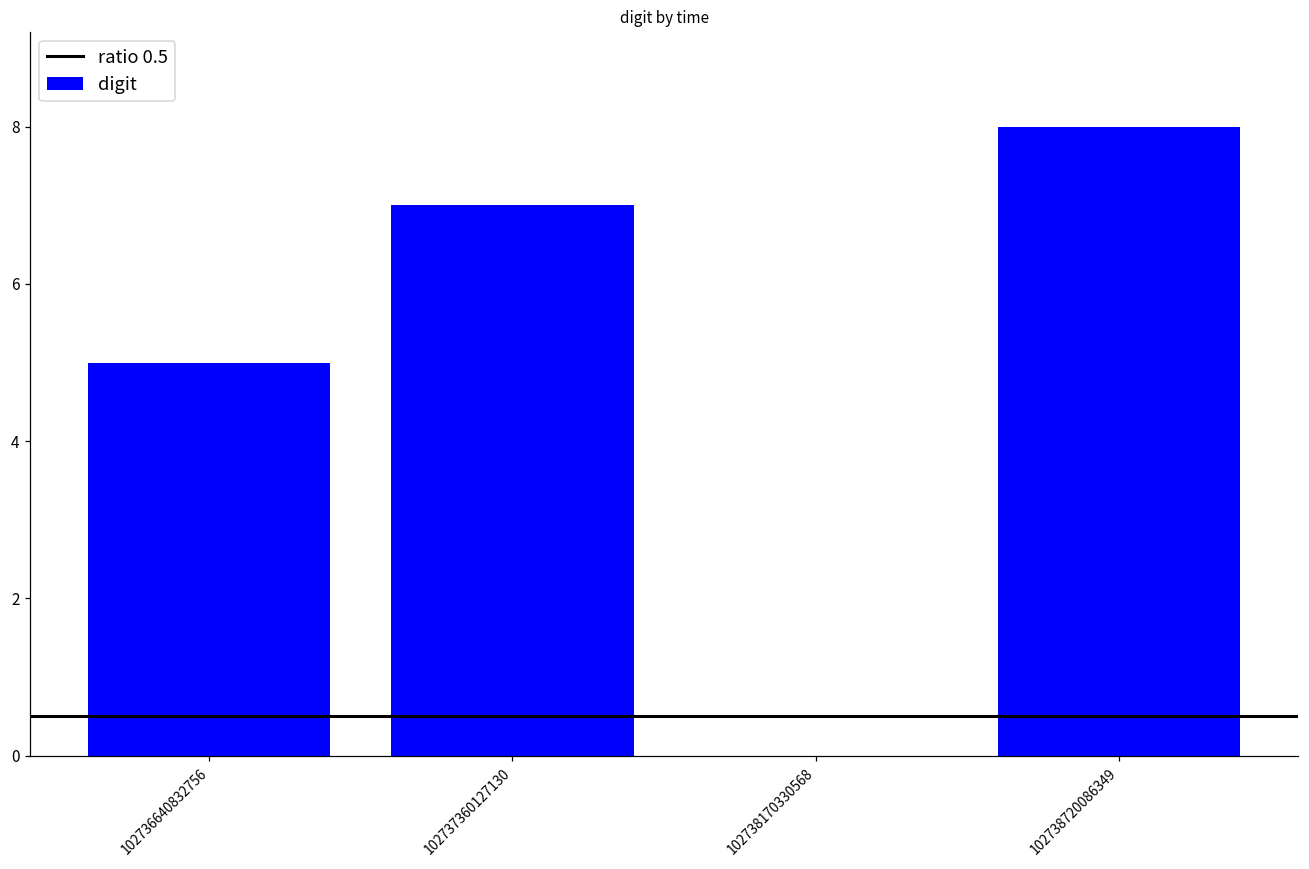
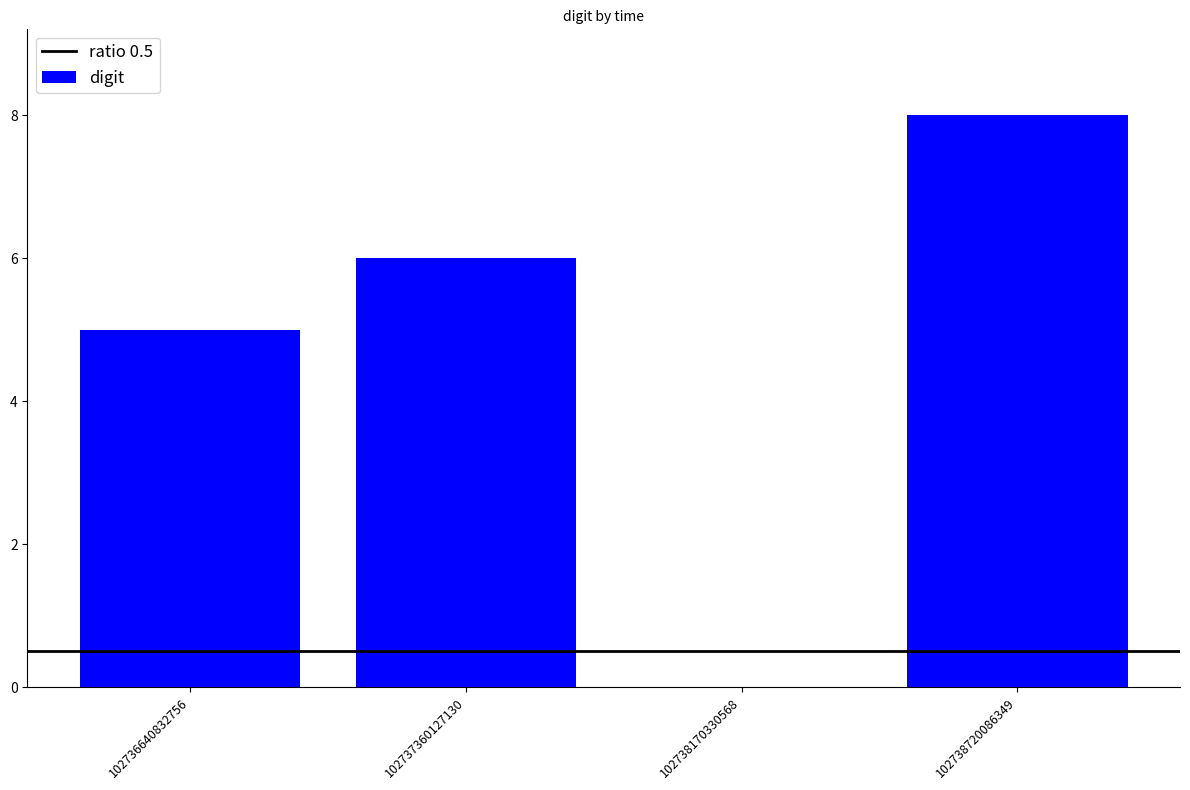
  {
    "102736640832756": 5,
-   "102737360127130": 7,
+   "102737360127130": 6,
    "102738170330568": 0,
    "102738720086349": 8
  }
